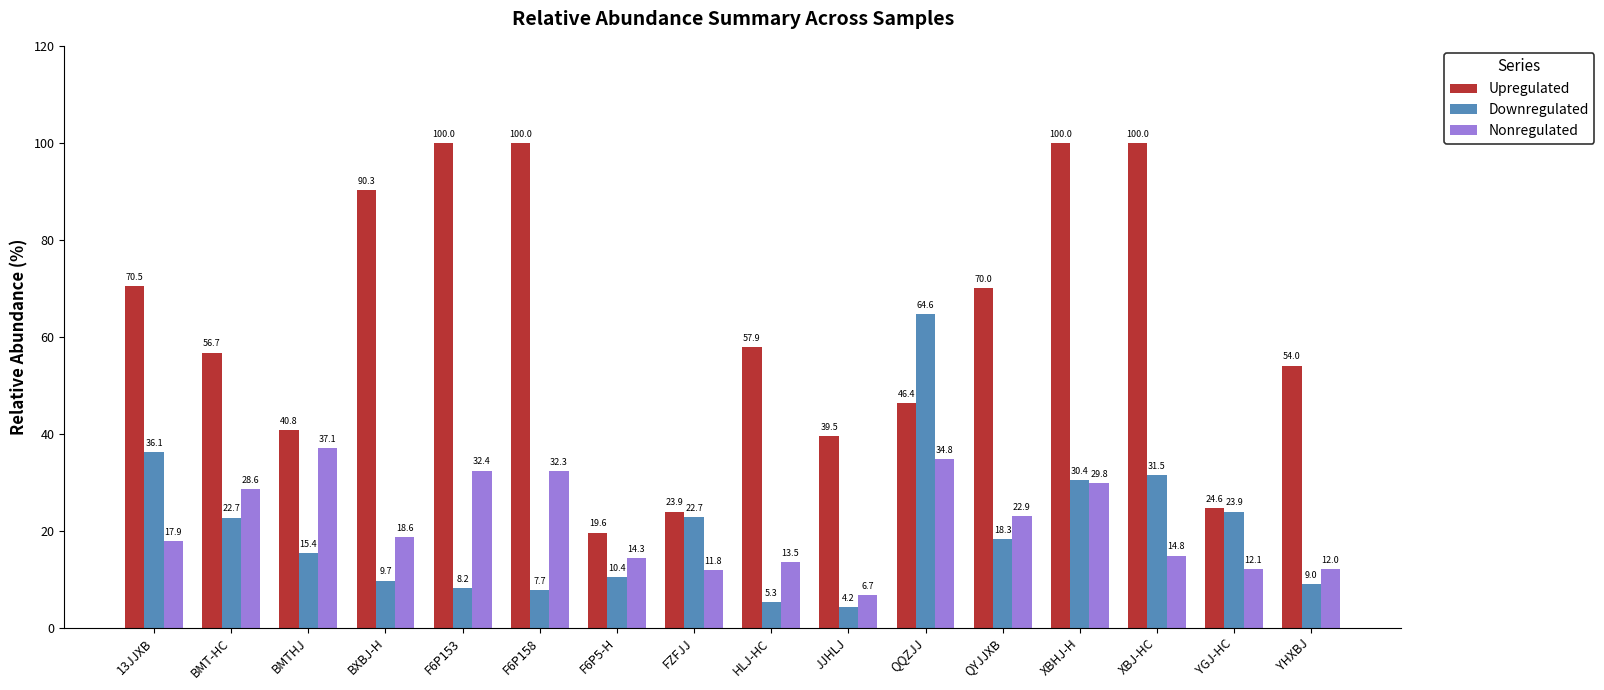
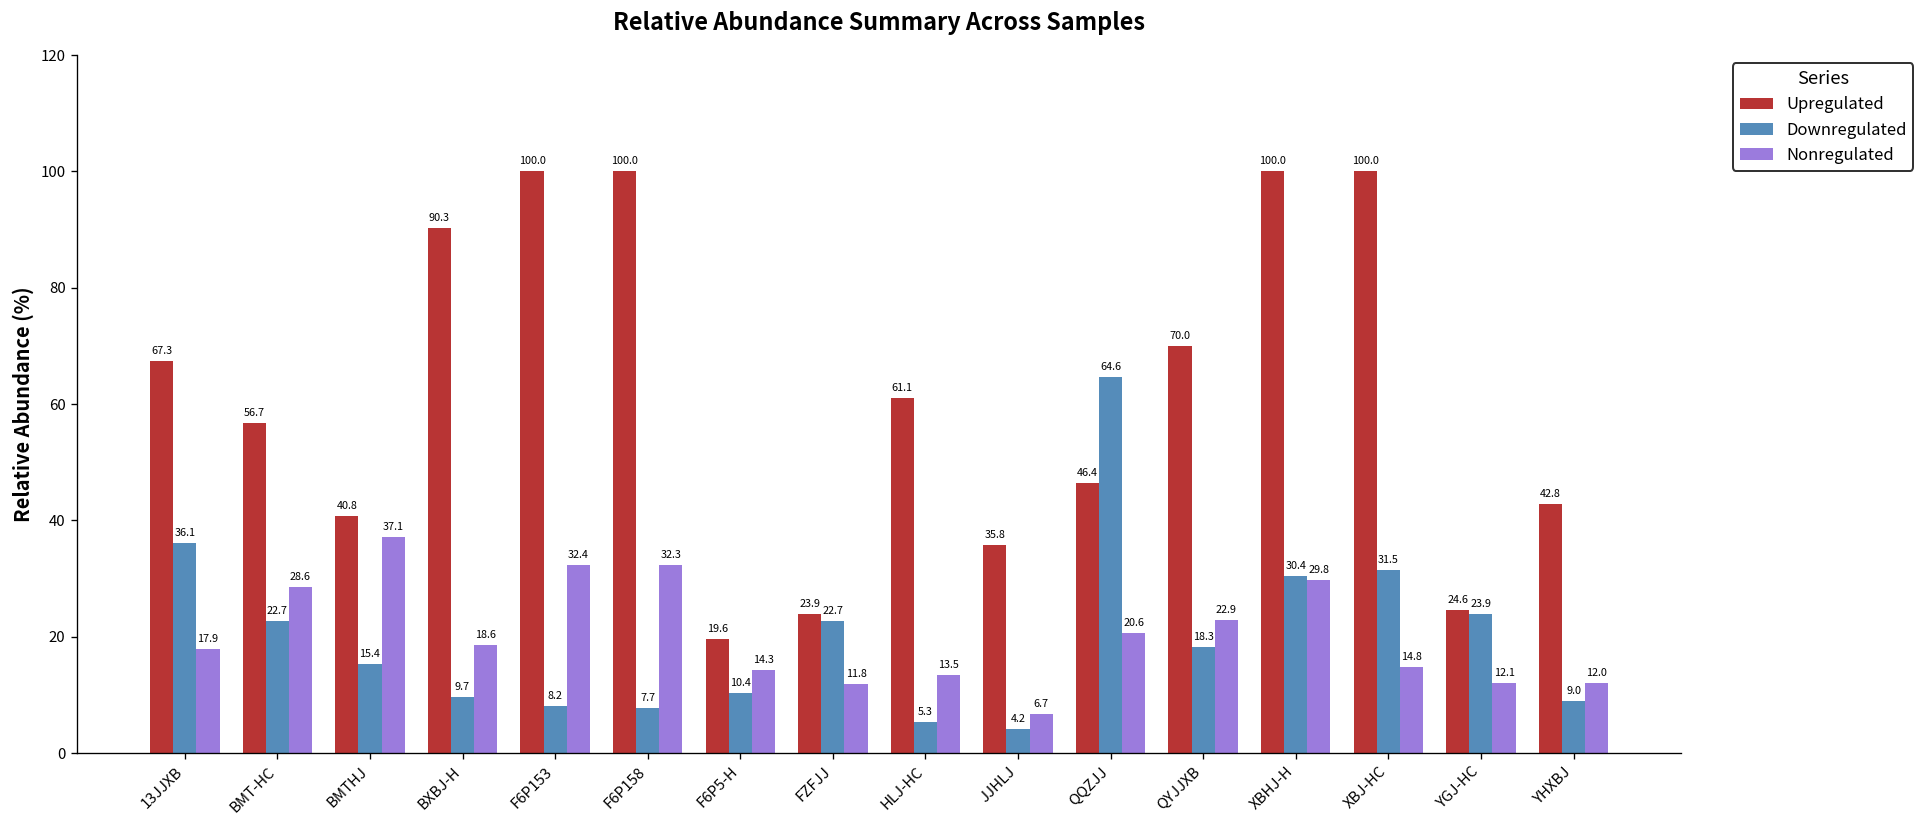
  {
    "Upregulated": {
-     "13JJXB": 70.5,
+     "13JJXB": 67.3,
      "BMT-HC": 56.7,
      "BMTHJ": 40.8,
      "BXBJ-H": 90.3,
      "F6P153": 100.0,
      "F6P158": 100.0,
      "F6P5-H": 19.6,
      "FZFJJ": 23.9,
-     "HLJ-HC": 57.9,
-     "JJHLJ": 39.5,
+     "HLJ-HC": 61.1,
+     "JJHLJ": 35.8,
      "QQZJJ": 46.4,
      "QYJJXB": 70.0,
      "XBHJ-H": 100.0,
      "XBJ-HC": 100.0,
      "YGJ-HC": 24.6,
-     "YHXBJ": 54.0
+     "YHXBJ": 42.8
    },
    "Downregulated": {
      "13JJXB": 36.1,
      "BMT-HC": 22.7,
      "BMTHJ": 15.4,
      "BXBJ-H": 9.7,
      "F6P153": 8.2,
      "F6P158": 7.7,
      "F6P5-H": 10.4,
      "FZFJJ": 22.7,
      "HLJ-HC": 5.3,
      "JJHLJ": 4.2,
      "QQZJJ": 64.6,
      "QYJJXB": 18.3,
      "XBHJ-H": 30.4,
      "XBJ-HC": 31.5,
      "YGJ-HC": 23.9,
      "YHXBJ": 9.0
    },
    "Nonregulated": {
      "13JJXB": 17.9,
      "BMT-HC": 28.6,
      "BMTHJ": 37.1,
      "BXBJ-H": 18.6,
      "F6P153": 32.4,
      "F6P158": 32.3,
      "F6P5-H": 14.3,
      "FZFJJ": 11.8,
      "HLJ-HC": 13.5,
      "JJHLJ": 6.7,
-     "QQZJJ": 34.8,
+     "QQZJJ": 20.6,
      "QYJJXB": 22.9,
      "XBHJ-H": 29.8,
      "XBJ-HC": 14.8,
      "YGJ-HC": 12.1,
      "YHXBJ": 12.0
    }
  }
